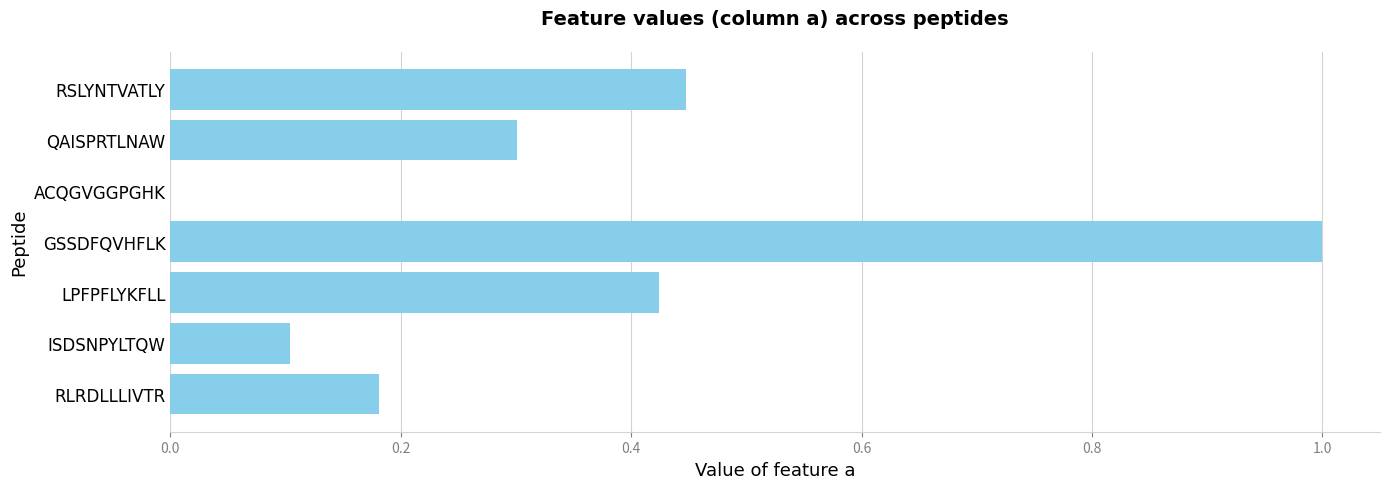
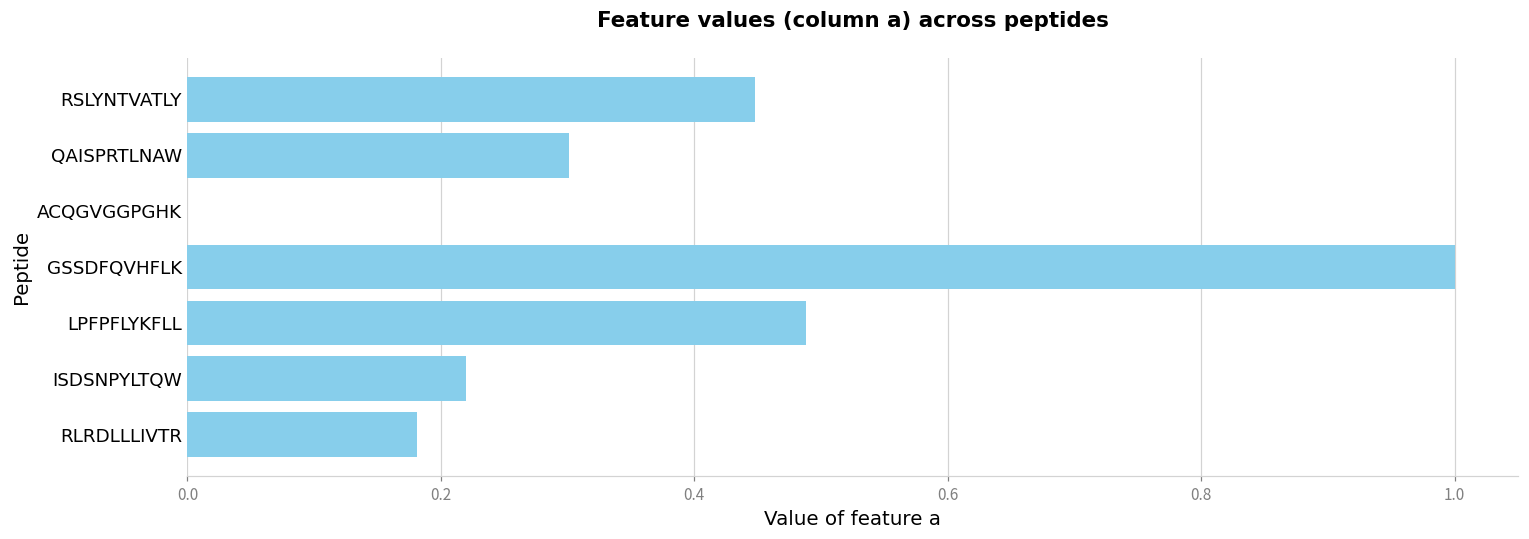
  {
    "RSLYNTVATLY": 0.448,
    "QAISPRTLNAW": 0.301,
    "ACQGVGGPGHK": 0.000,
    "GSSDFQVHFLK": 1.000,
-   "LPFPFLYKFLL": 0.424,
-   "ISDSNPYLTQW": 0.104,
+   "LPFPFLYKFLL": 0.488,
+   "ISDSNPYLTQW": 0.220,
    "RLRDLLLIVTR": 0.181
  }
